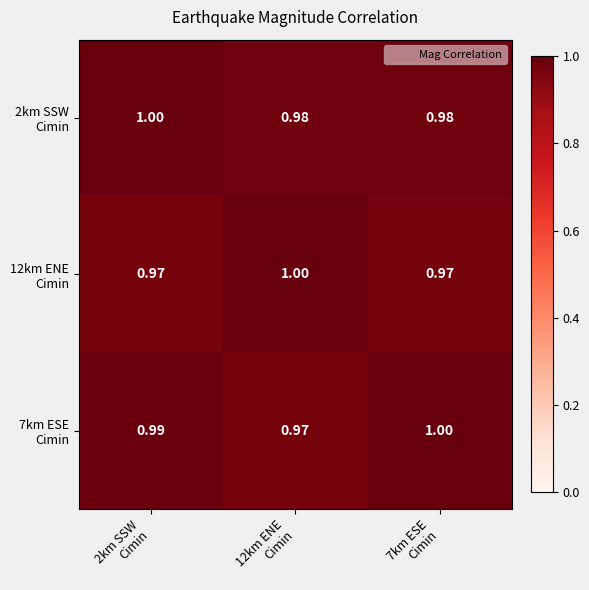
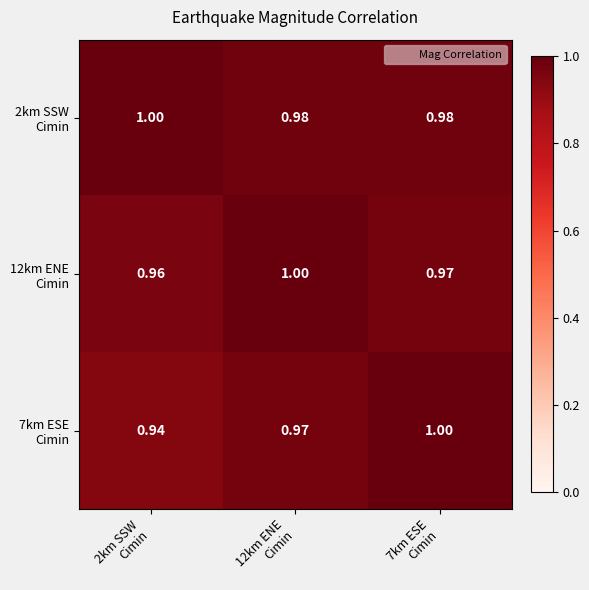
  {
    "2km SSW Cimin": {
      "2km SSW Cimin": 1.00,
      "12km ENE Cimin": 0.98,
      "7km ESE Cimin": 0.98
    },
    "12km ENE Cimin": {
-     "2km SSW Cimin": 0.97,
+     "2km SSW Cimin": 0.96,
      "12km ENE Cimin": 1.00,
      "7km ESE Cimin": 0.97
    },
    "7km ESE Cimin": {
-     "2km SSW Cimin": 0.99,
+     "2km SSW Cimin": 0.94,
      "12km ENE Cimin": 0.97,
      "7km ESE Cimin": 1.00
    }
  }
